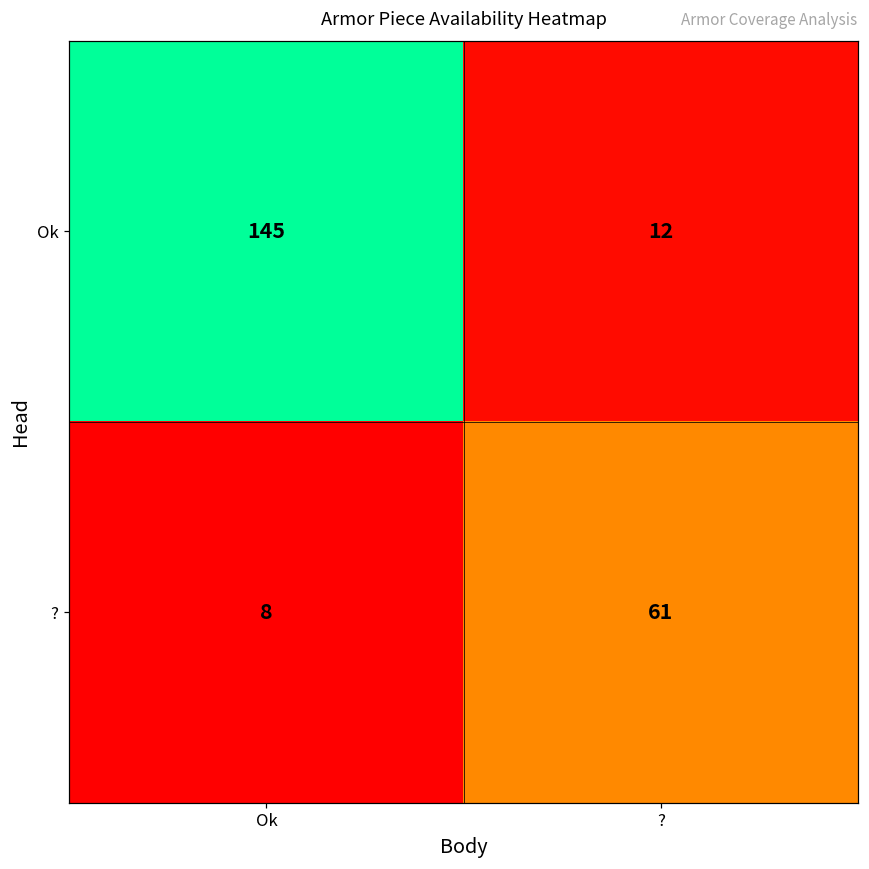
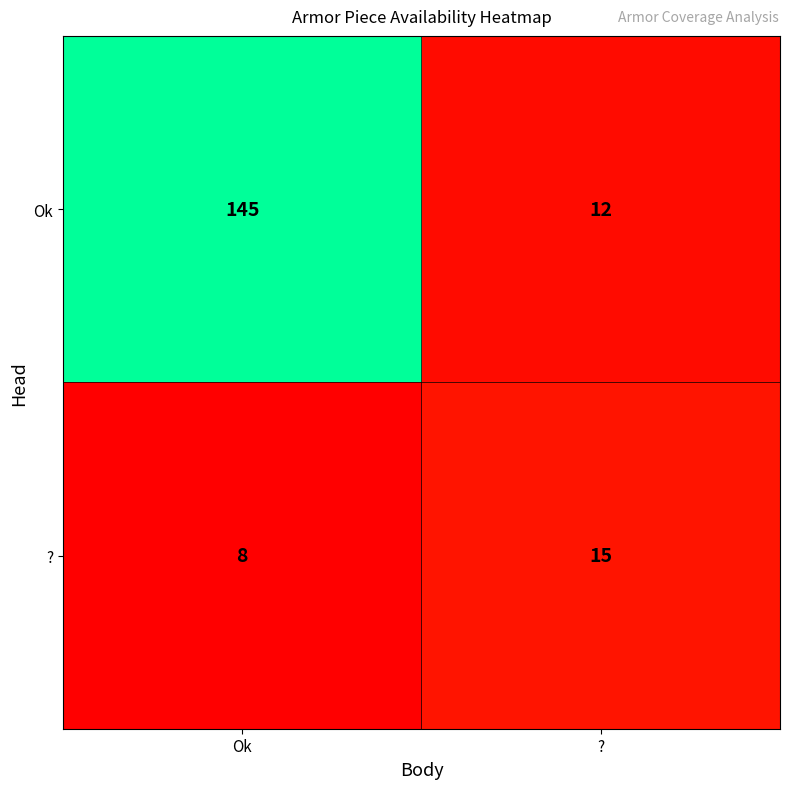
  {
    "Ok": {
      "Ok": 145,
      "?": 12
    },
    "?": {
      "Ok": 8,
-     "?": 61
+     "?": 15
    }
  }
